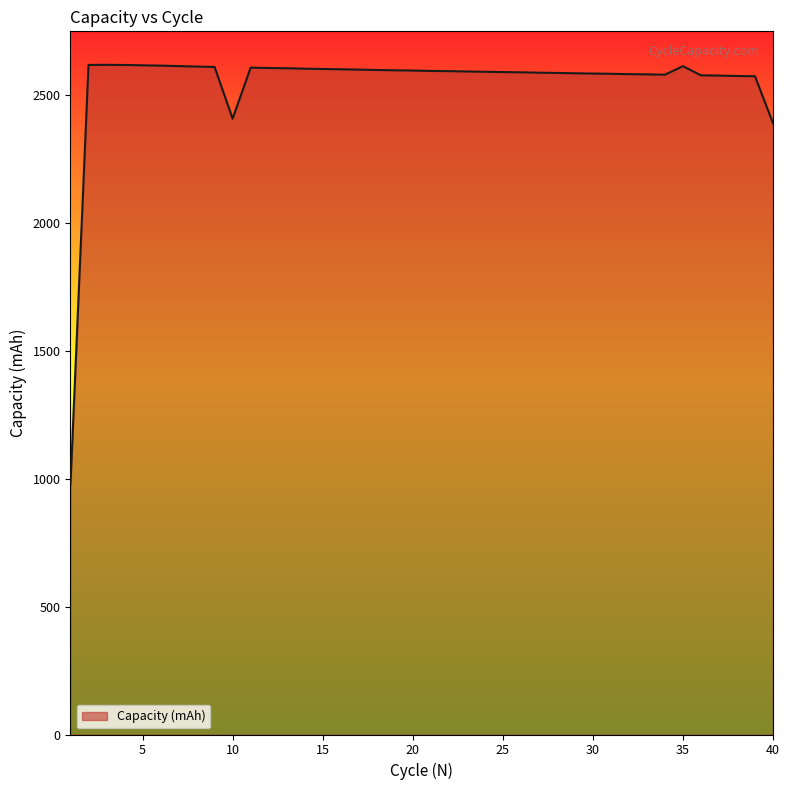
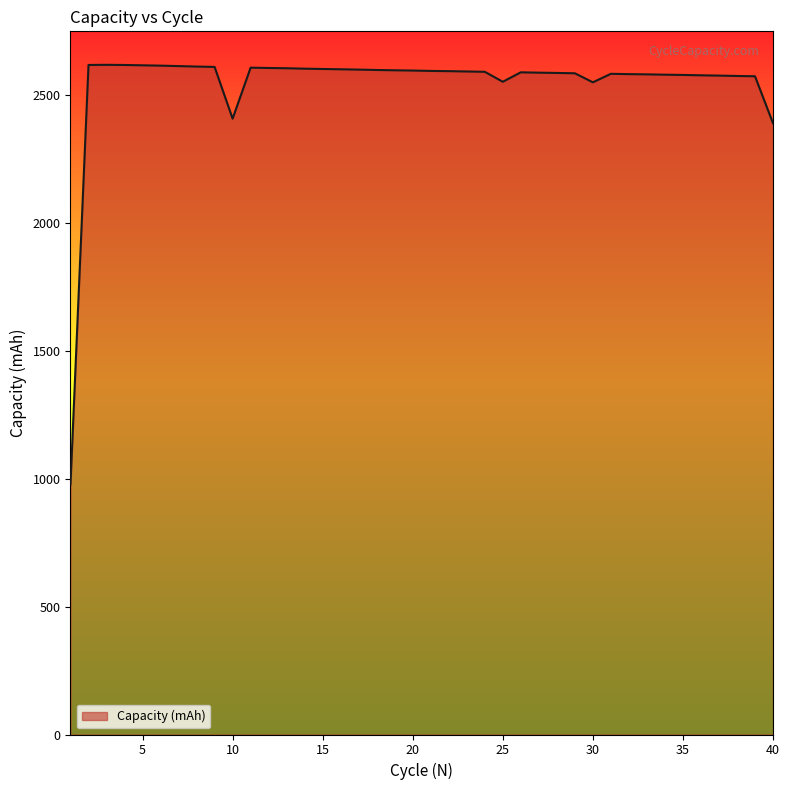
  {
    "5": 2620,
    "10": 2410,
    "15": 2600,
    "20": 2590,
-   "25": 2590,
-   "30": 2580,
-   "35": 2610,
+   "25": 2550,
+   "30": 2550,
+   "35": 2580,
    "40": 2390
  }
